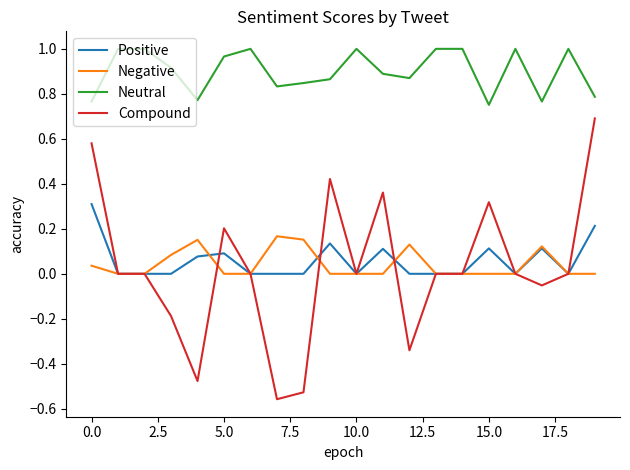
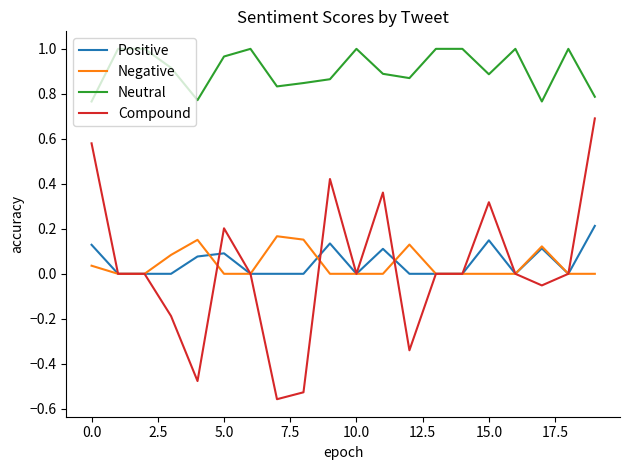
  {
    "Positive": {
-     "0.0": 0.31,
+     "0.0": 0.13,
      "5.0": 0.09,
-     "15.0": 0.11
+     "15.0": 0.15
    },
    "Negative": {
      "0.0": 0.04,
      "5.0": 0.00,
      "15.0": 0.00
    },
    "Neutral": {
      "5.0": 0.97,
      "10.0": 1.00,
-     "15.0": 0.75
+     "15.0": 0.89
    },
    "Compound": {
      "0.0": 0.58,
      "5.0": 0.20,
      "15.0": 0.32
    }
  }
